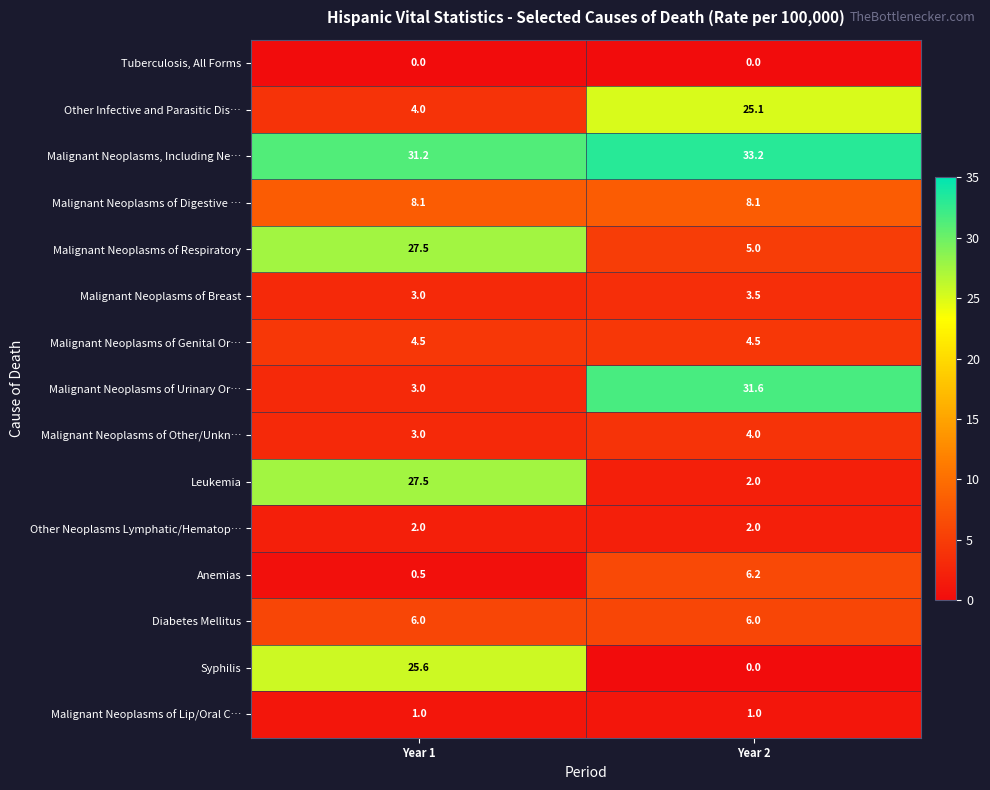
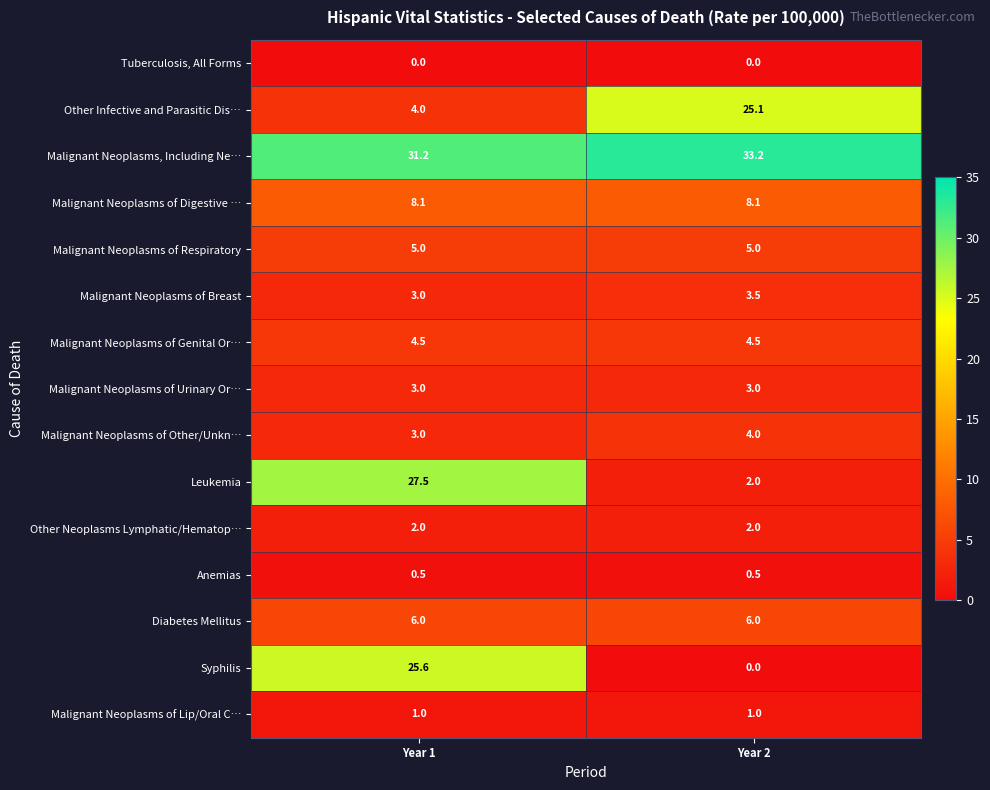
  {
    "Tuberculosis, All Forms": {
      "Year 1": 0.0,
      "Year 2": 0.0
    },
    "Other Infective and Parasitic Dis…": {
      "Year 1": 4.0,
      "Year 2": 25.1
    },
    "Malignant Neoplasms, Including Ne…": {
      "Year 1": 31.2,
      "Year 2": 33.2
    },
    "Malignant Neoplasms of Digestive …": {
      "Year 1": 8.1,
      "Year 2": 8.1
    },
    "Malignant Neoplasms of Respiratory": {
-     "Year 1": 27.5,
+     "Year 1": 5.0,
      "Year 2": 5.0
    },
    "Malignant Neoplasms of Breast": {
      "Year 1": 3.0,
      "Year 2": 3.5
    },
    "Malignant Neoplasms of Genital Or…": {
      "Year 1": 4.5,
      "Year 2": 4.5
    },
    "Malignant Neoplasms of Urinary Or…": {
      "Year 1": 3.0,
-     "Year 2": 31.6
+     "Year 2": 3.0
    },
    "Malignant Neoplasms of Other/Unkn…": {
      "Year 1": 3.0,
      "Year 2": 4.0
    },
    "Leukemia": {
      "Year 1": 27.5,
      "Year 2": 2.0
    },
    "Other Neoplasms Lymphatic/Hematop…": {
      "Year 1": 2.0,
      "Year 2": 2.0
    },
    "Anemias": {
      "Year 1": 0.5,
-     "Year 2": 6.2
+     "Year 2": 0.5
    },
    "Diabetes Mellitus": {
      "Year 1": 6.0,
      "Year 2": 6.0
    },
    "Syphilis": {
      "Year 1": 25.6,
      "Year 2": 0.0
    },
    "Malignant Neoplasms of Lip/Oral C…": {
      "Year 1": 1.0,
      "Year 2": 1.0
    }
  }
